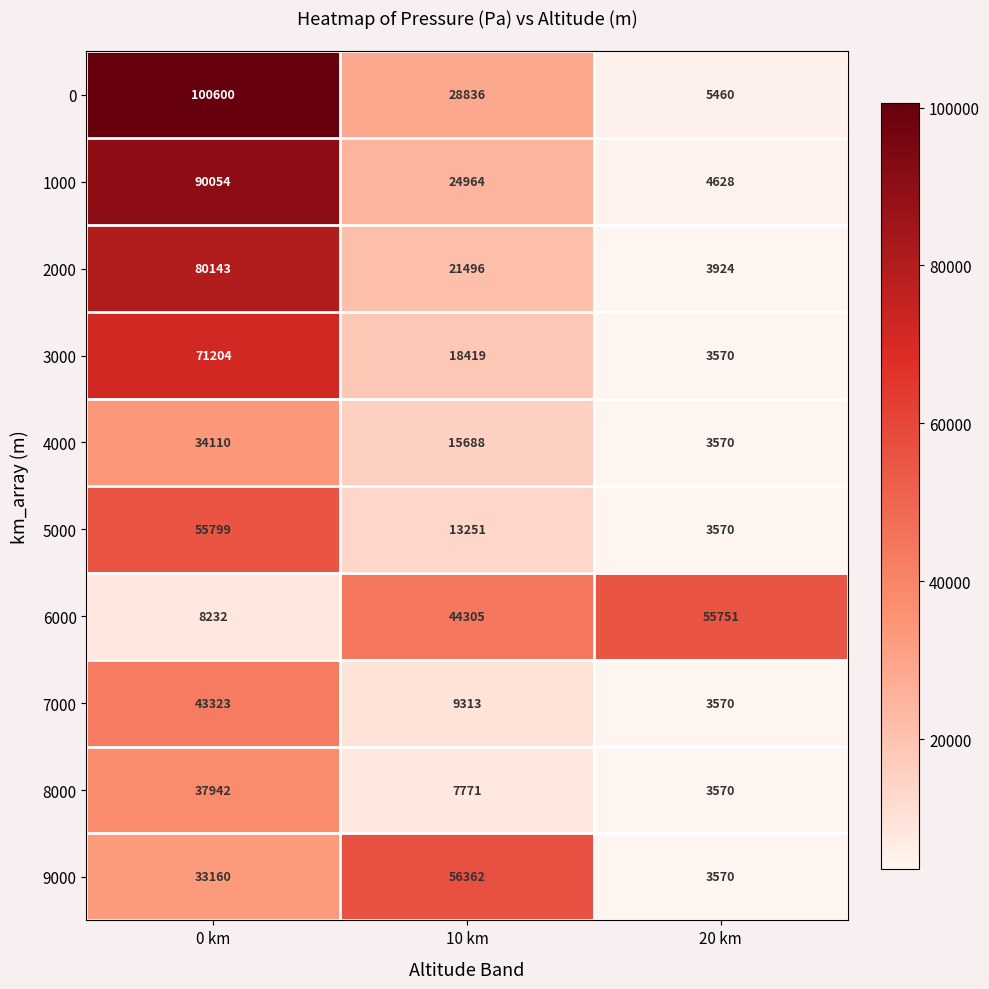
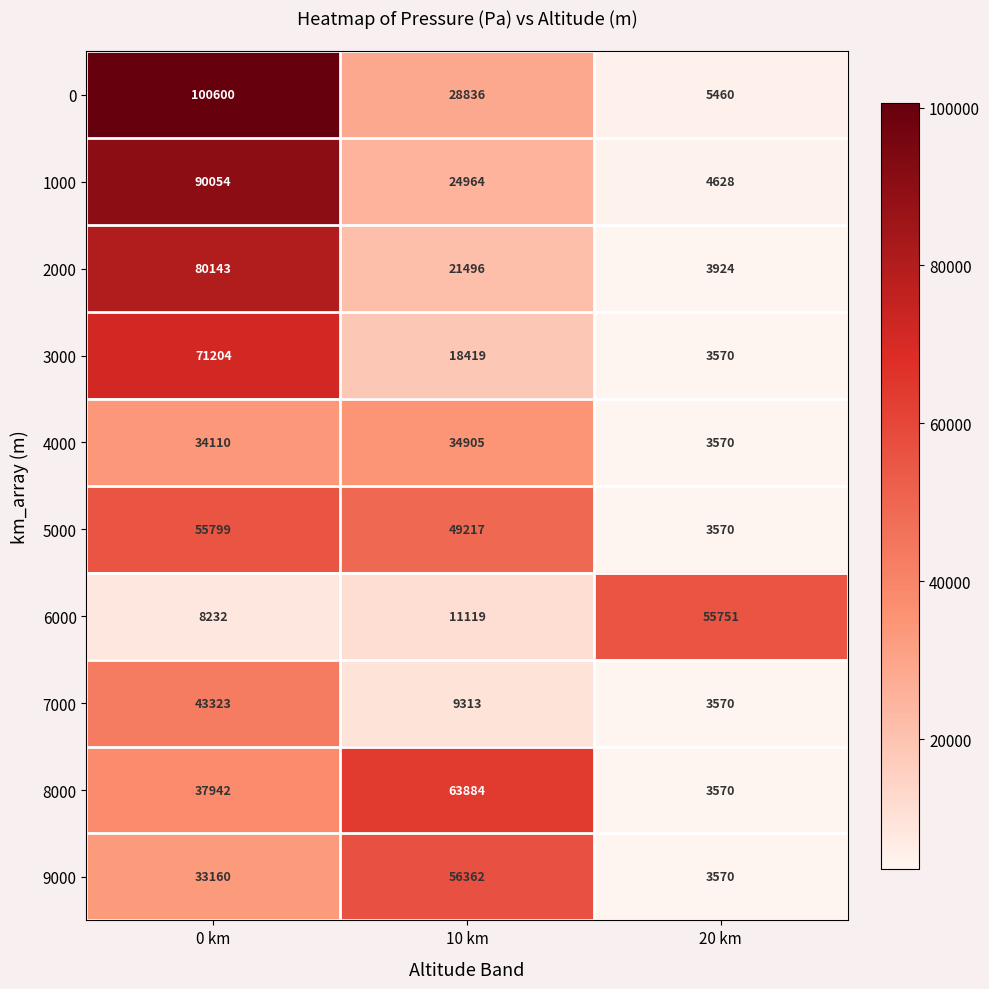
  {
    "0": {
      "0 km": 100600,
      "10 km": 28836,
      "20 km": 5460
    },
    "1000": {
      "0 km": 90054,
      "10 km": 24964,
      "20 km": 4628
    },
    "2000": {
      "0 km": 80143,
      "10 km": 21496,
      "20 km": 3924
    },
    "3000": {
      "0 km": 71204,
      "10 km": 18419,
      "20 km": 3570
    },
    "4000": {
      "0 km": 34110,
-     "10 km": 15688,
+     "10 km": 34905,
      "20 km": 3570
    },
    "5000": {
      "0 km": 55799,
-     "10 km": 13251,
+     "10 km": 49217,
      "20 km": 3570
    },
    "6000": {
      "0 km": 8232,
-     "10 km": 44305,
+     "10 km": 11119,
      "20 km": 55751
    },
    "7000": {
      "0 km": 43323,
      "10 km": 9313,
      "20 km": 3570
    },
    "8000": {
      "0 km": 37942,
-     "10 km": 7771,
+     "10 km": 63884,
      "20 km": 3570
    },
    "9000": {
      "0 km": 33160,
      "10 km": 56362,
      "20 km": 3570
    }
  }
